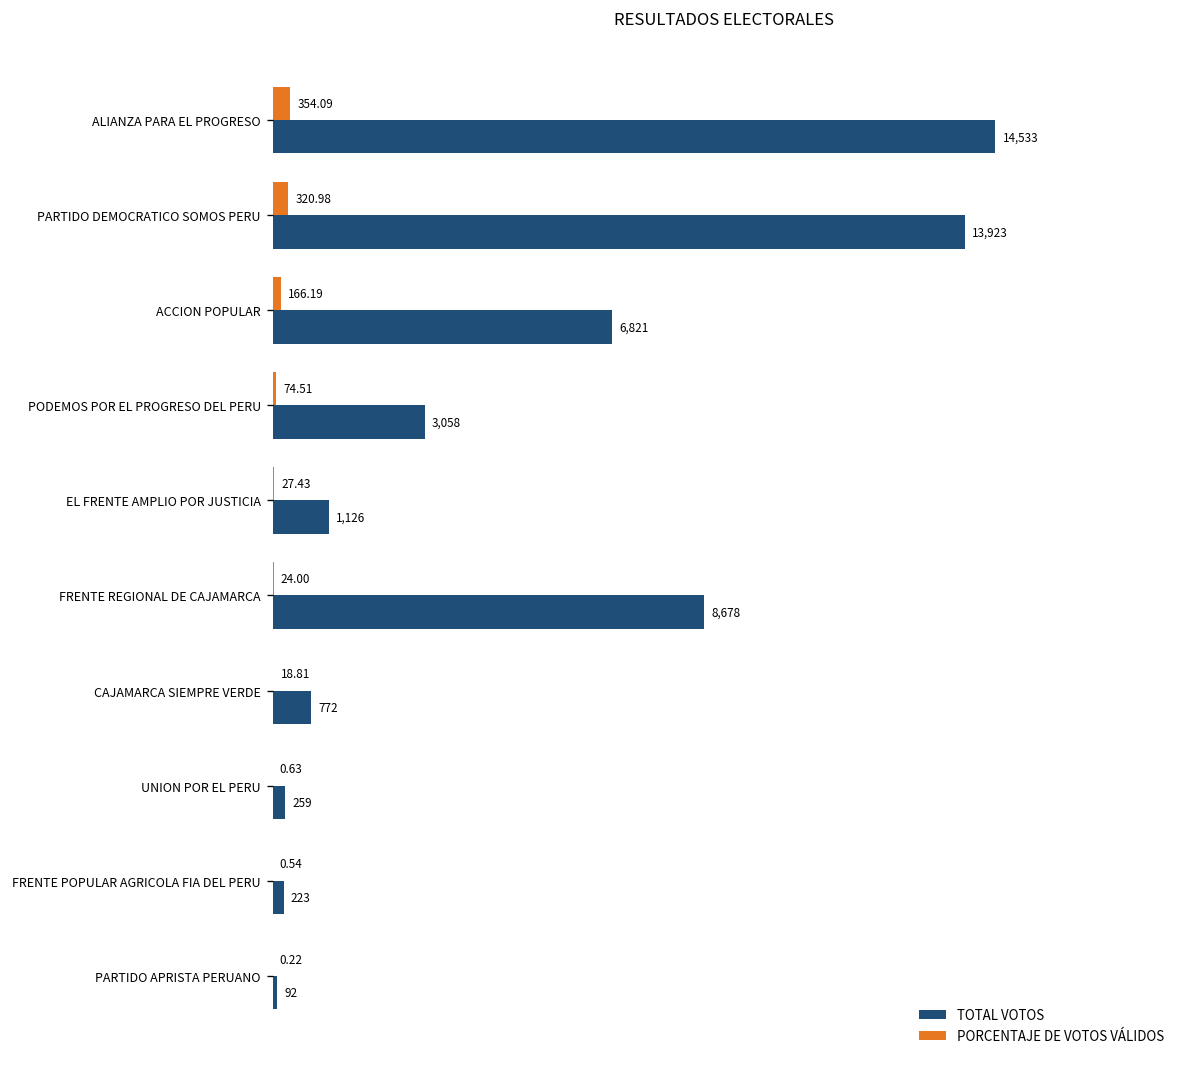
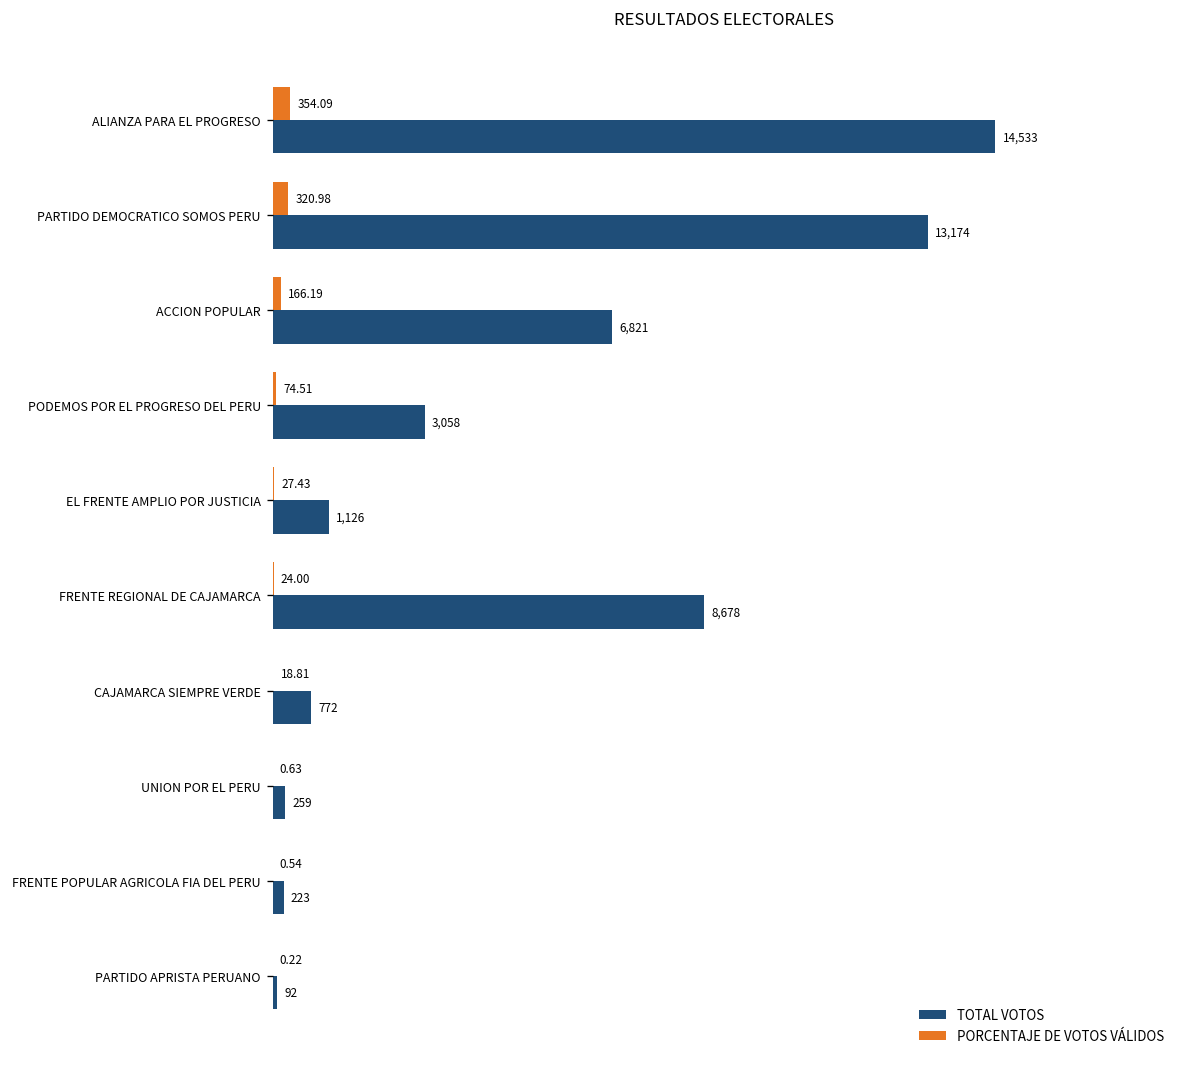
  {
    "TOTAL VOTOS": {
      "ALIANZA PARA EL PROGRESO": "14,533",
-     "PARTIDO DEMOCRATICO SOMOS PERU": "13,923",
+     "PARTIDO DEMOCRATICO SOMOS PERU": "13,174",
      "ACCION POPULAR": "6,821",
      "PODEMOS POR EL PROGRESO DEL PERU": "3,058",
      "EL FRENTE AMPLIO POR JUSTICIA": "1,126",
      "FRENTE REGIONAL DE CAJAMARCA": "8,678",
      "CAJAMARCA SIEMPRE VERDE": "772",
      "UNION POR EL PERU": "259",
      "FRENTE POPULAR AGRICOLA FIA DEL PERU": "223",
      "PARTIDO APRISTA PERUANO": "92"
    },
    "PORCENTAJE DE VOTOS VÁLIDOS": {
      "ALIANZA PARA EL PROGRESO": "354.09",
      "PARTIDO DEMOCRATICO SOMOS PERU": "320.98",
      "ACCION POPULAR": "166.19",
      "PODEMOS POR EL PROGRESO DEL PERU": "74.51",
      "EL FRENTE AMPLIO POR JUSTICIA": "27.43",
      "FRENTE REGIONAL DE CAJAMARCA": "24.00",
      "CAJAMARCA SIEMPRE VERDE": "18.81",
      "UNION POR EL PERU": "0.63",
      "FRENTE POPULAR AGRICOLA FIA DEL PERU": "0.54",
      "PARTIDO APRISTA PERUANO": "0.22"
    }
  }
